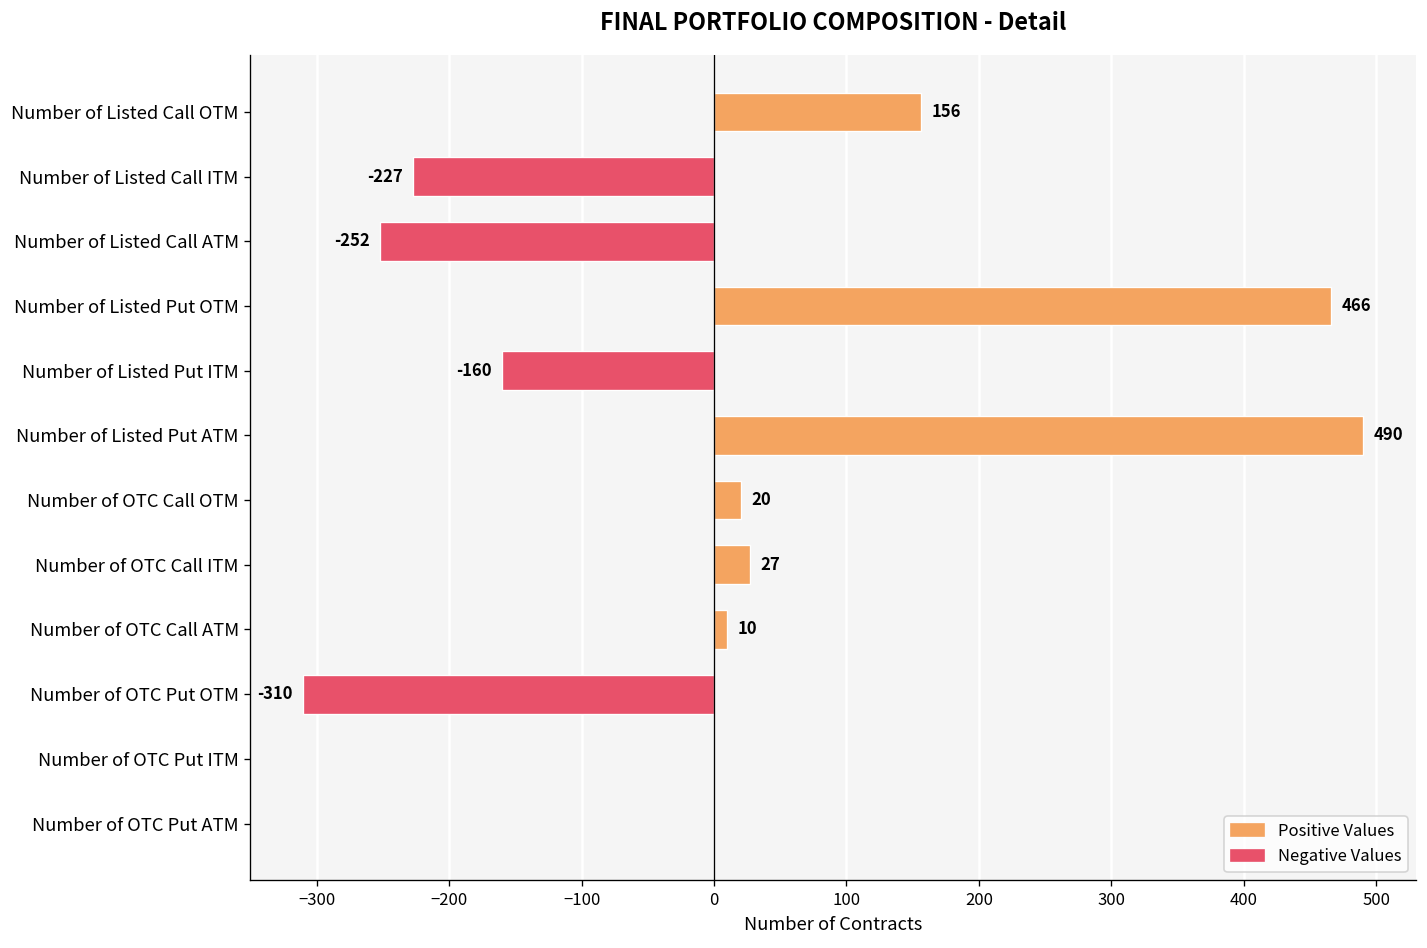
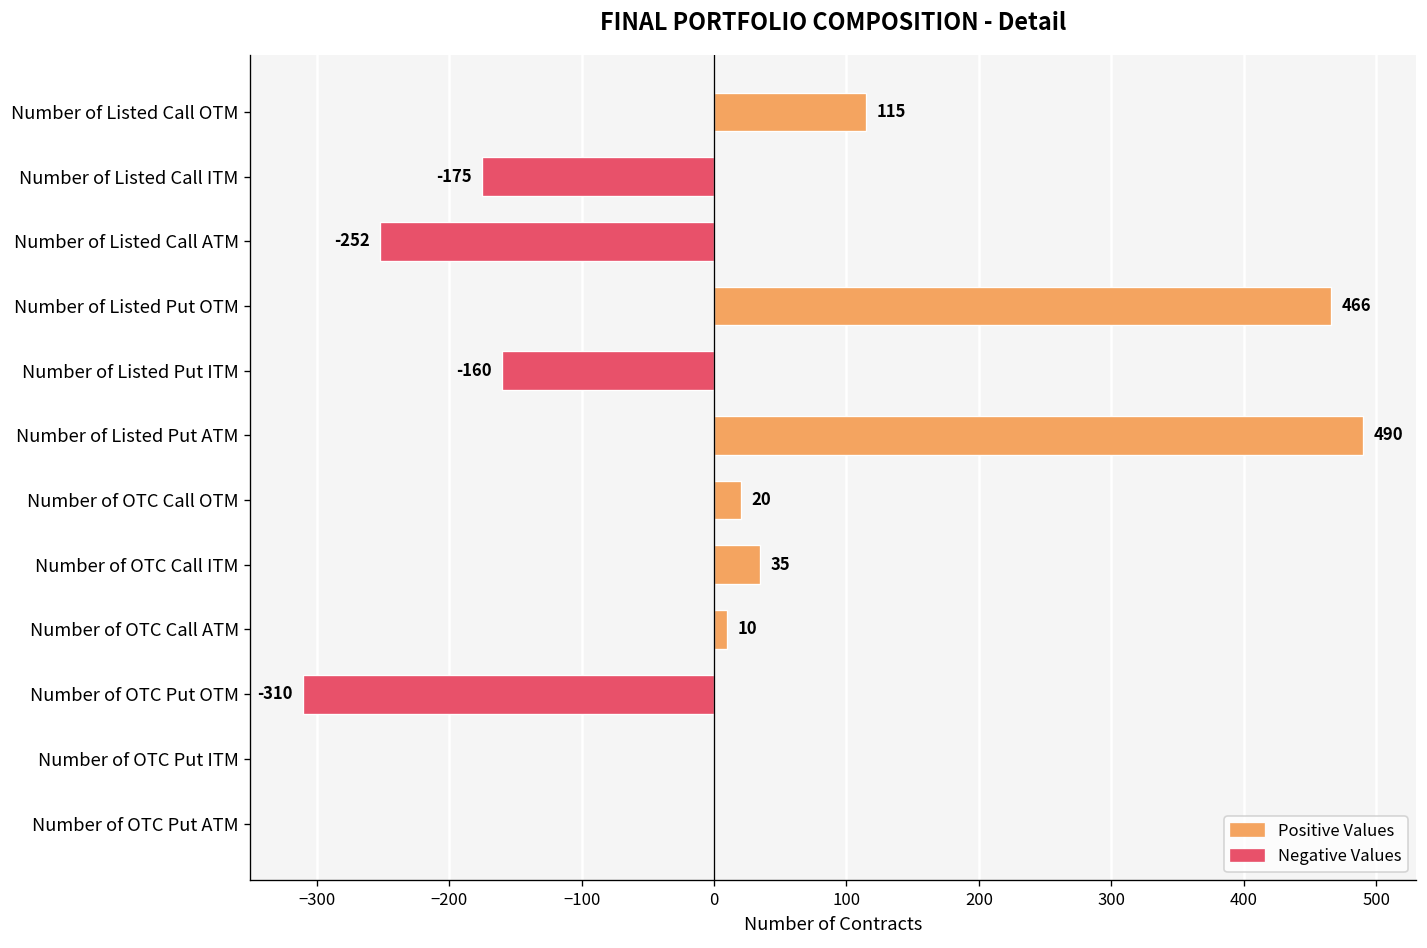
  {
-   "Number of Listed Call OTM": 156,
-   "Number of Listed Call ITM": -227,
+   "Number of Listed Call OTM": 115,
+   "Number of Listed Call ITM": -175,
    "Number of Listed Call ATM": -252,
    "Number of Listed Put OTM": 466,
    "Number of Listed Put ITM": -160,
    "Number of Listed Put ATM": 490,
    "Number of OTC Call OTM": 20,
-   "Number of OTC Call ITM": 27,
+   "Number of OTC Call ITM": 35,
    "Number of OTC Call ATM": 10,
    "Number of OTC Put OTM": -310
  }
